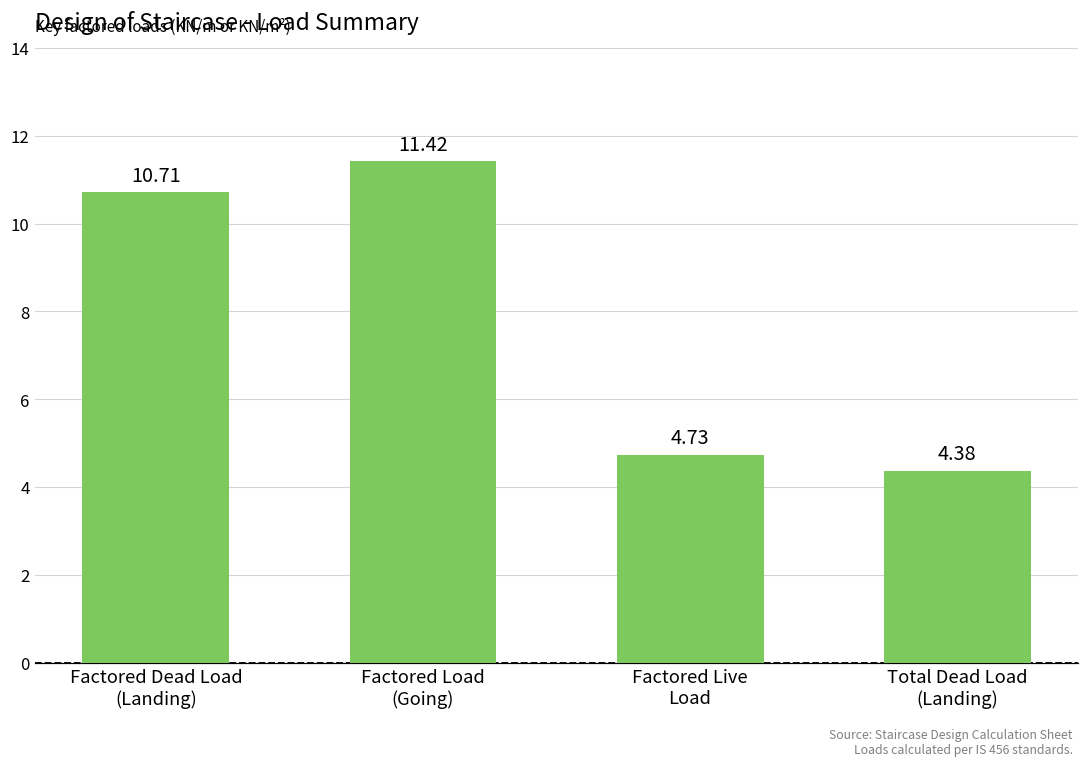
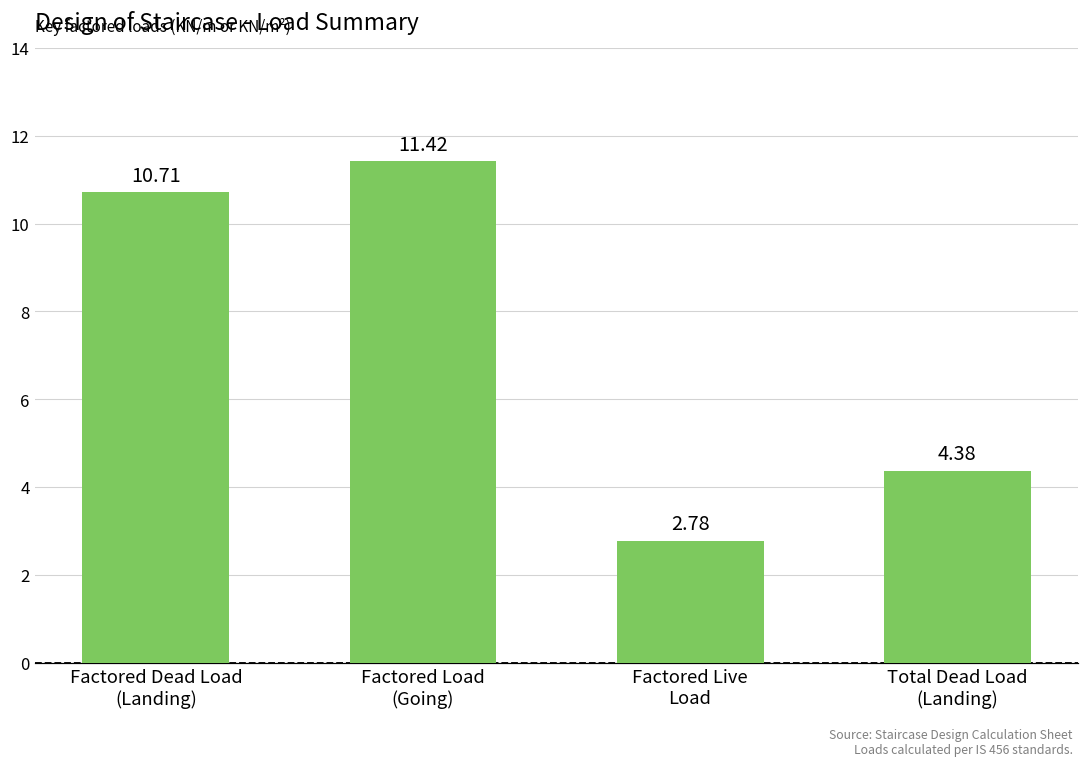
  {
    "Factored Dead Load (Landing)": 10.71,
    "Factored Load (Going)": 11.42,
-   "Factored Live Load": 4.73,
+   "Factored Live Load": 2.78,
    "Total Dead Load (Landing)": 4.38
  }
